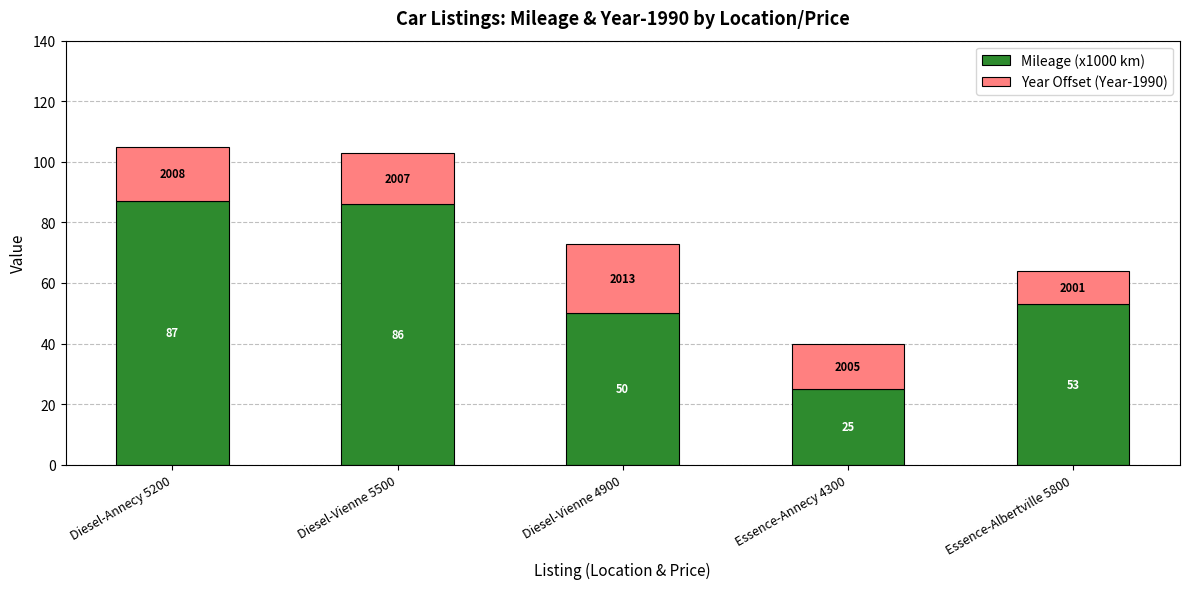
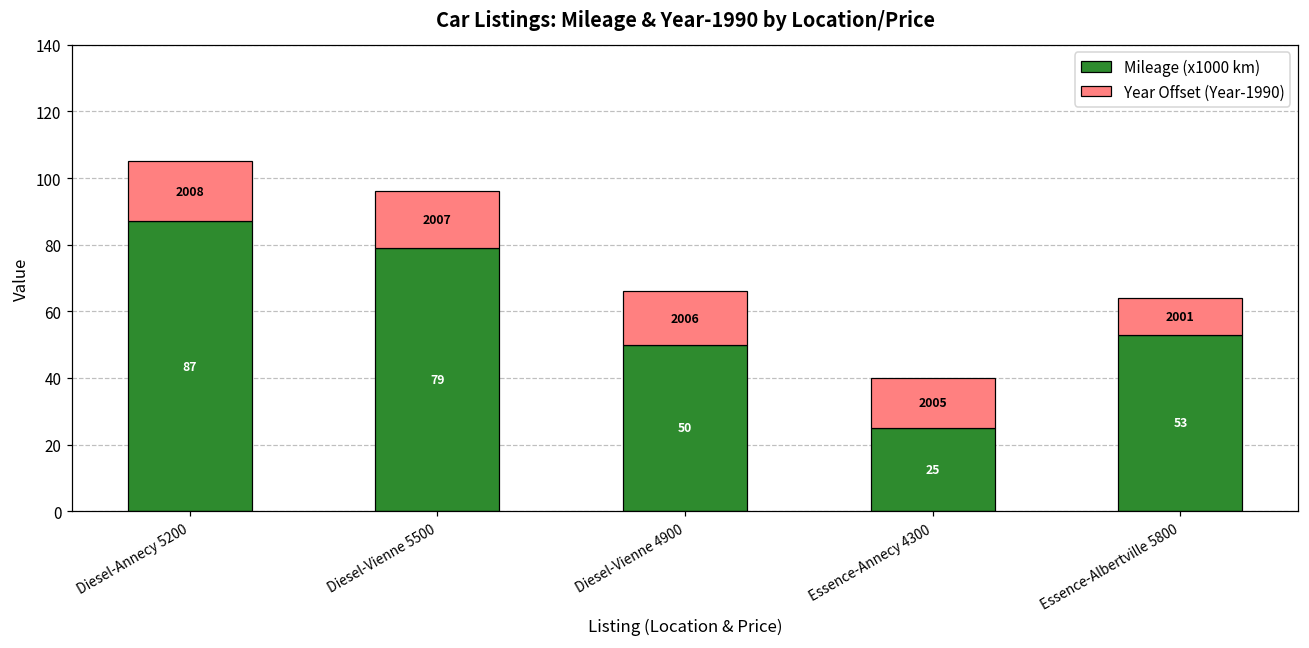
  {
    "Mileage (x1000 km)": {
      "Diesel-Annecy 5200": 87,
-     "Diesel-Vienne 5500": 86,
+     "Diesel-Vienne 5500": 79,
      "Diesel-Vienne 4900": 50,
      "Essence-Annecy 4300": 25,
      "Essence-Albertville 5800": 53
    },
    "Year Offset (Year-1990)": {
-     "Diesel-Vienne 4900": 2013
+     "Diesel-Vienne 4900": 2006
    }
  }
